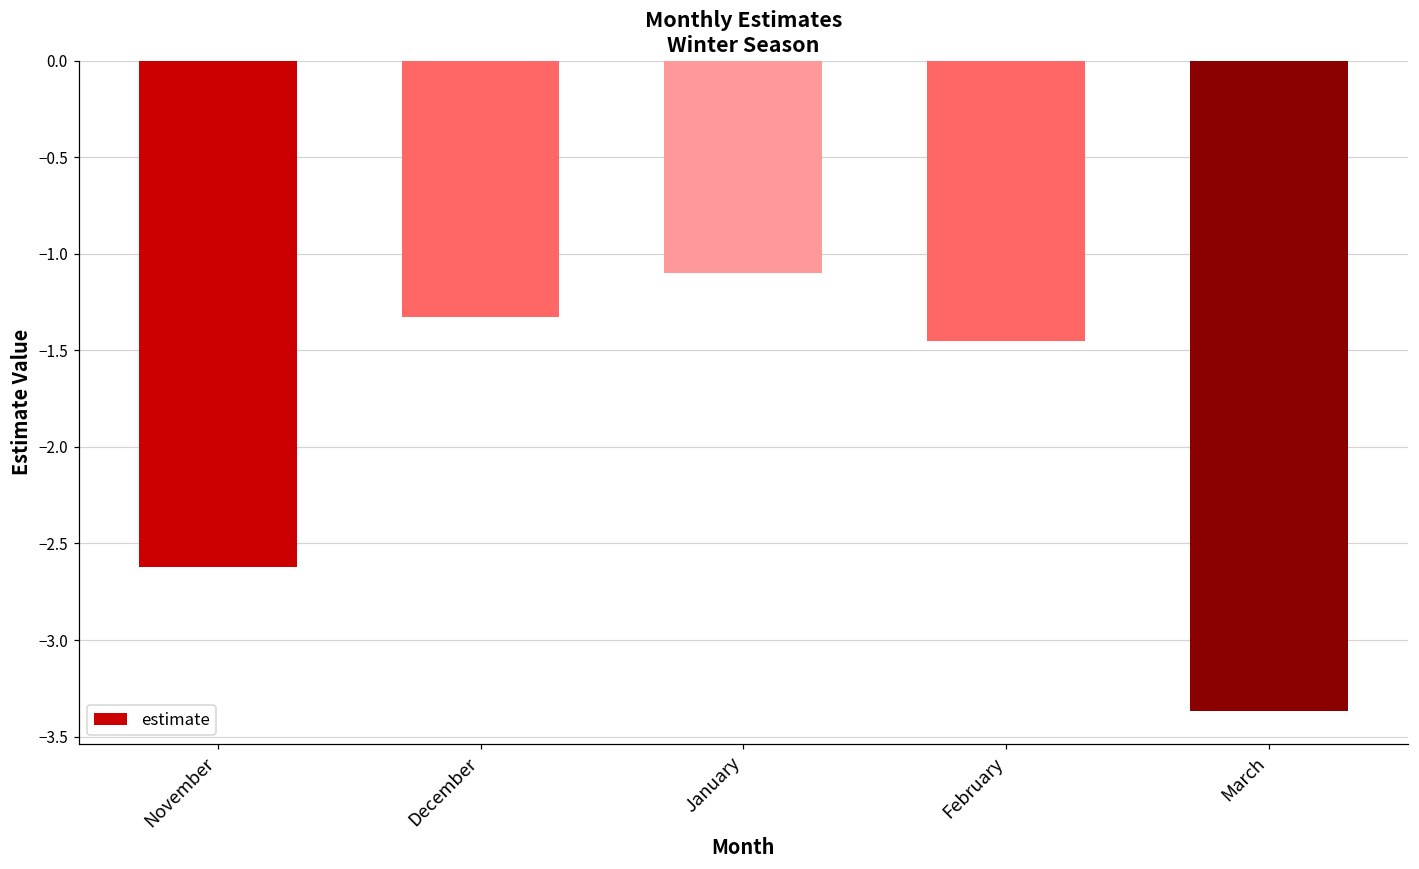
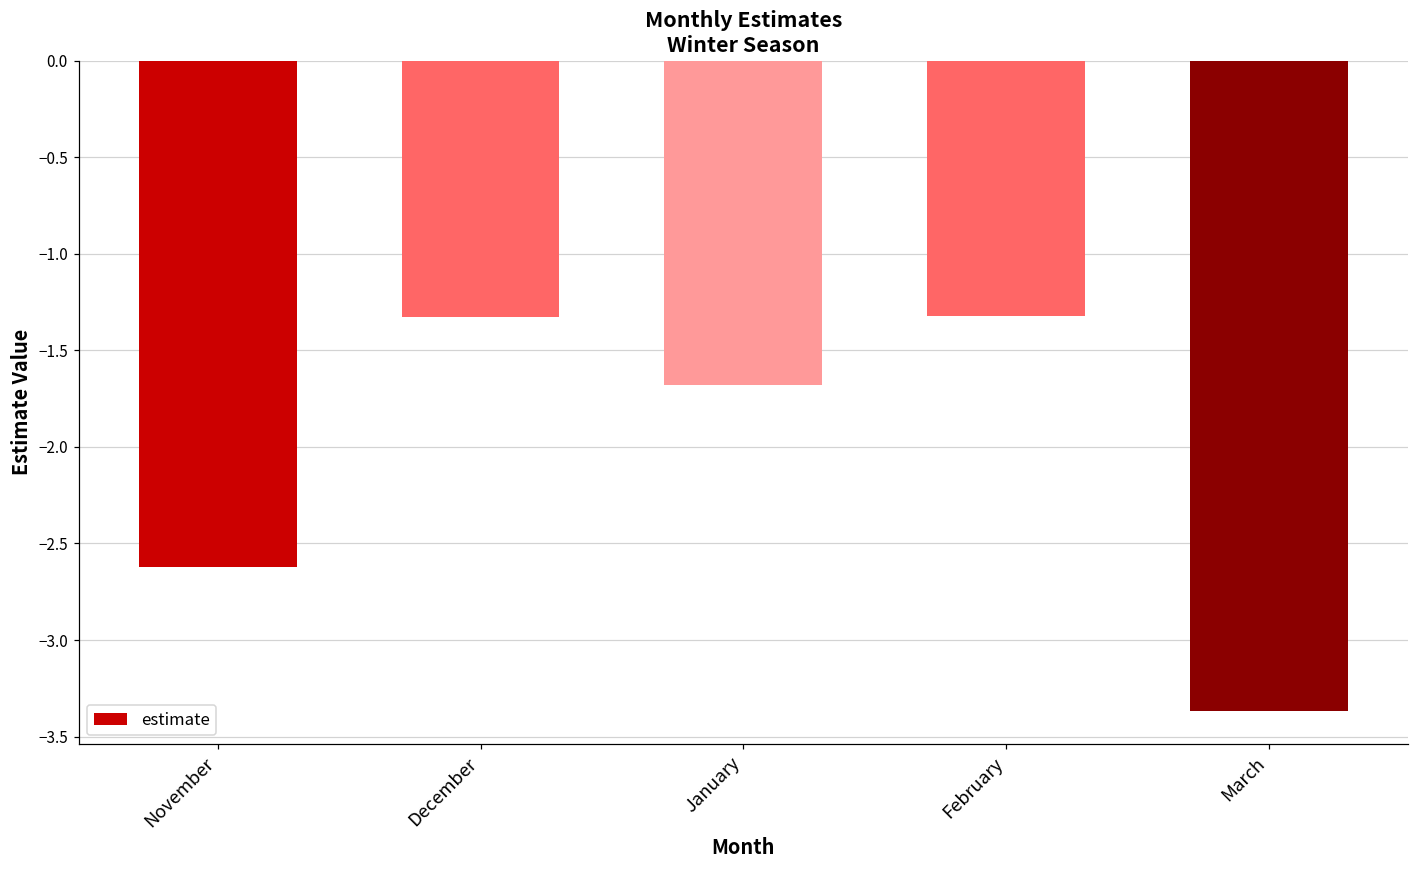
  {
    "November": -2.62,
    "December": -1.33,
-   "January": -1.10,
-   "February": -1.45,
+   "January": -1.68,
+   "February": -1.32,
    "March": -3.37
  }
